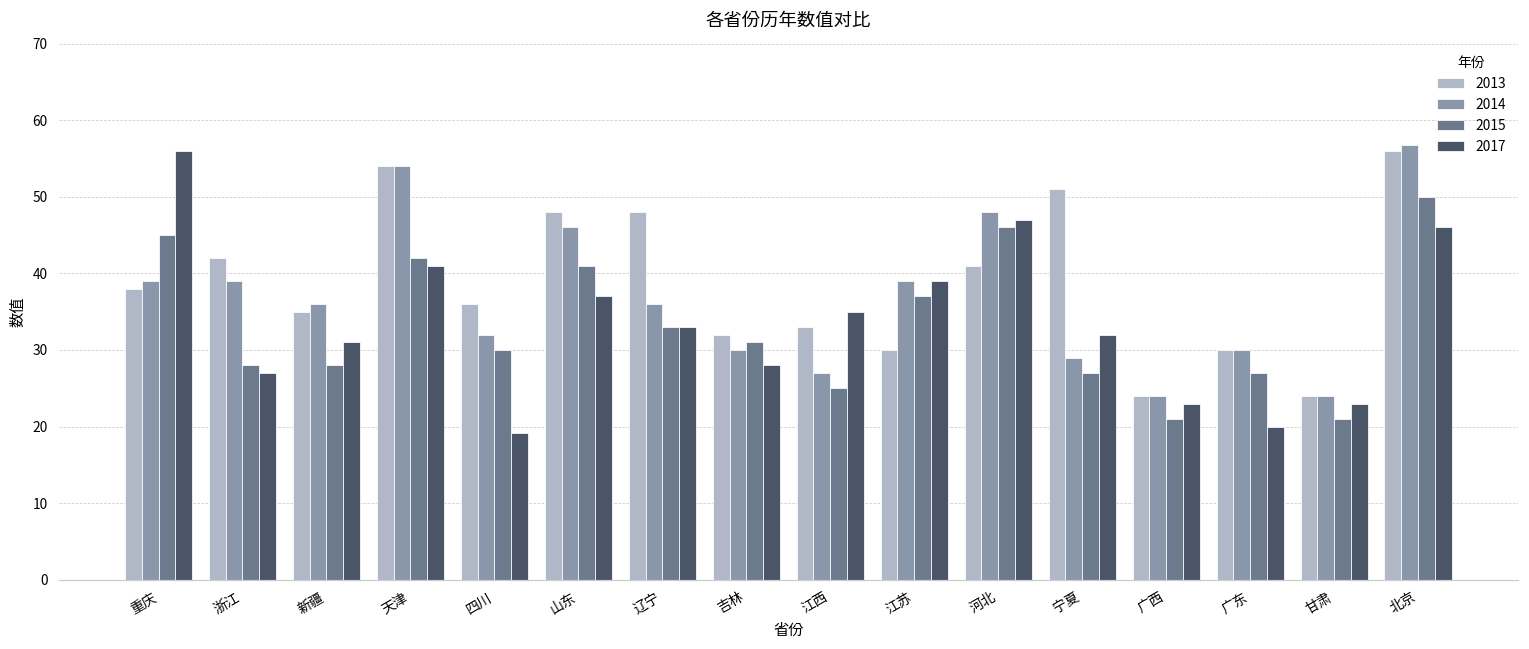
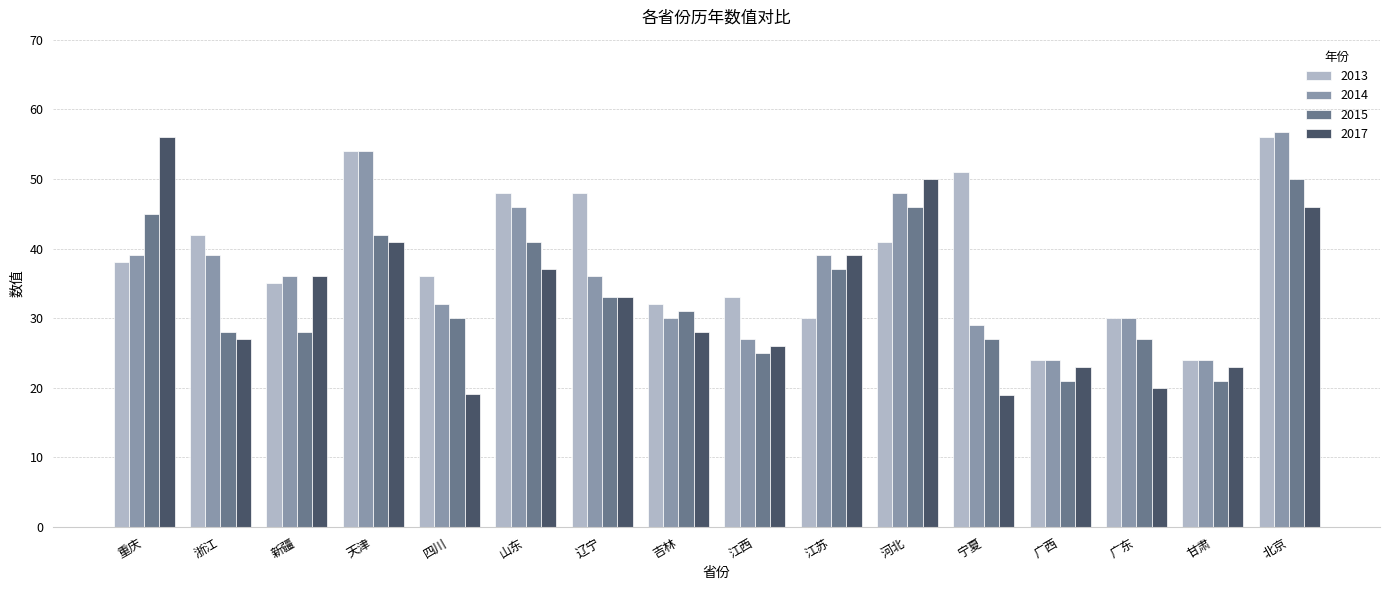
  {
    "2017": {
      "重庆": 56,
      "浙江": 27,
-     "新疆": 31,
+     "新疆": 36,
      "天津": 41,
      "四川": 19,
      "山东": 37,
      "辽宁": 33,
      "吉林": 28,
-     "江西": 35,
+     "江西": 26,
      "江苏": 39,
-     "河北": 47,
-     "宁夏": 32,
+     "河北": 50,
+     "宁夏": 19,
      "广西": 23,
      "广东": 20,
      "甘肃": 23,
      "北京": 46
    }
  }
